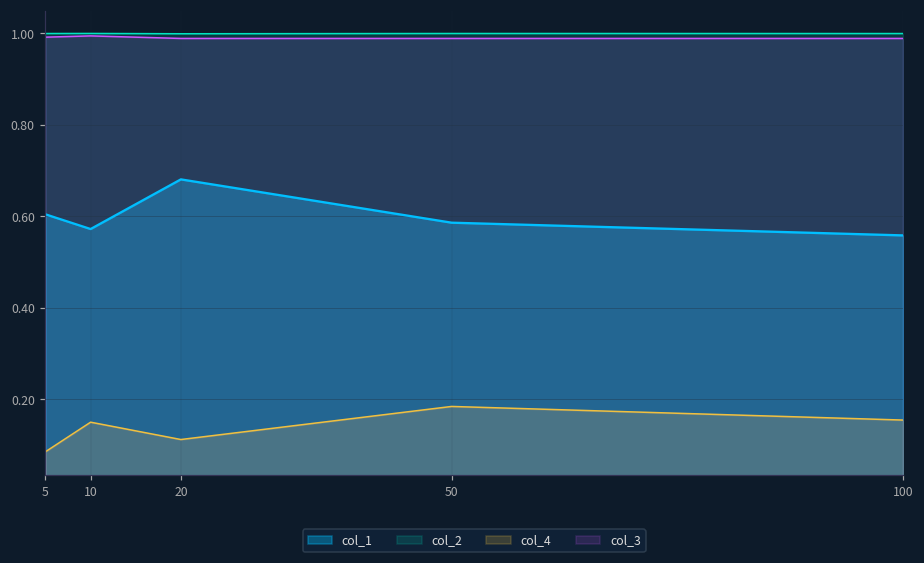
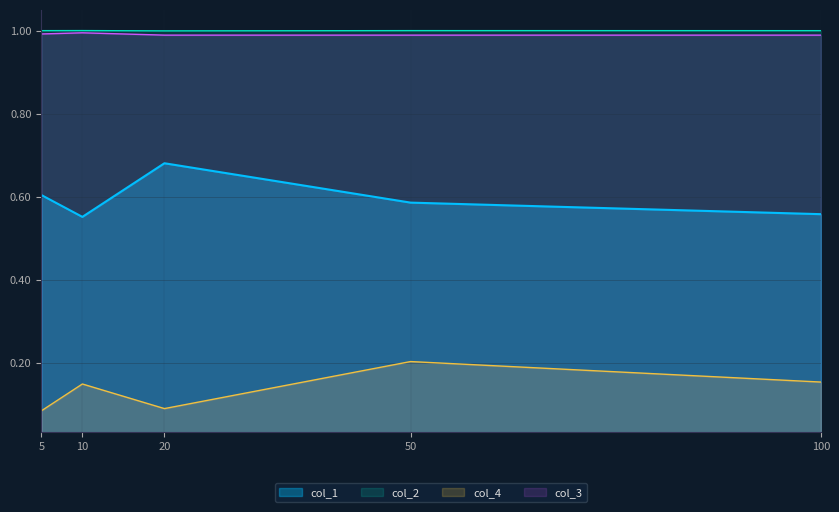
  {
    "col_1": {
      "5": 0.60,
-     "10": 0.57,
+     "10": 0.55,
      "20": 0.68,
      "50": 0.59,
      "100": 0.56
    },
    "col_4": {
      "5": 0.09,
      "10": 0.15,
-     "20": 0.11,
-     "50": 0.18,
+     "20": 0.09,
+     "50": 0.20,
      "100": 0.15
    }
  }
